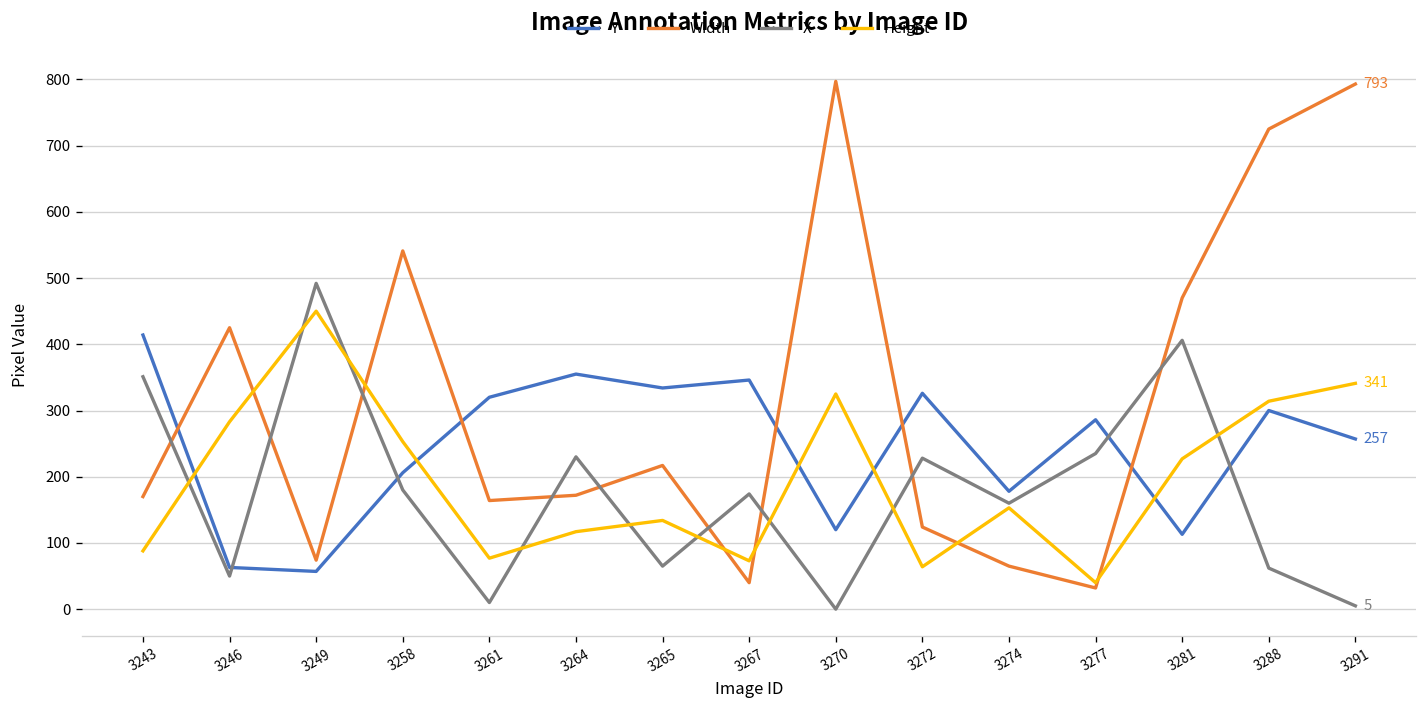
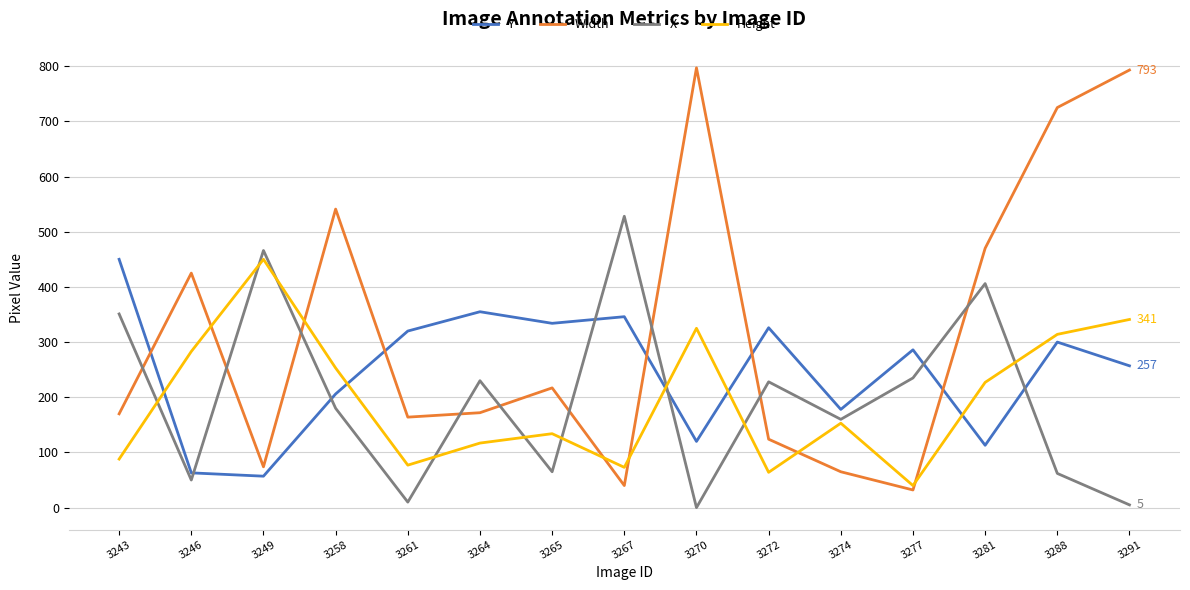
  {
    "Y": {
-     "3243": 410,
+     "3243": 450,
      "3246": 60,
      "3249": 60,
      "3258": 210,
      "3261": 320,
      "3264": 360,
      "3265": 330,
      "3267": 350,
      "3270": 120,
      "3272": 330,
      "3274": 180,
      "3277": 290,
      "3281": 110,
      "3288": 300
    },
    "Width": {
      "3291": 793
    },
    "X": {
      "3243": 350,
      "3246": 50,
-     "3249": 490,
+     "3249": 470,
      "3258": 180,
      "3261": 10,
      "3264": 230,
      "3265": 70,
-     "3267": 170,
+     "3267": 530,
      "3270": 0,
      "3272": 230,
      "3274": 160,
      "3277": 240,
      "3281": 410,
      "3288": 60
    },
    "Height": {
      "3291": 341
    }
  }
